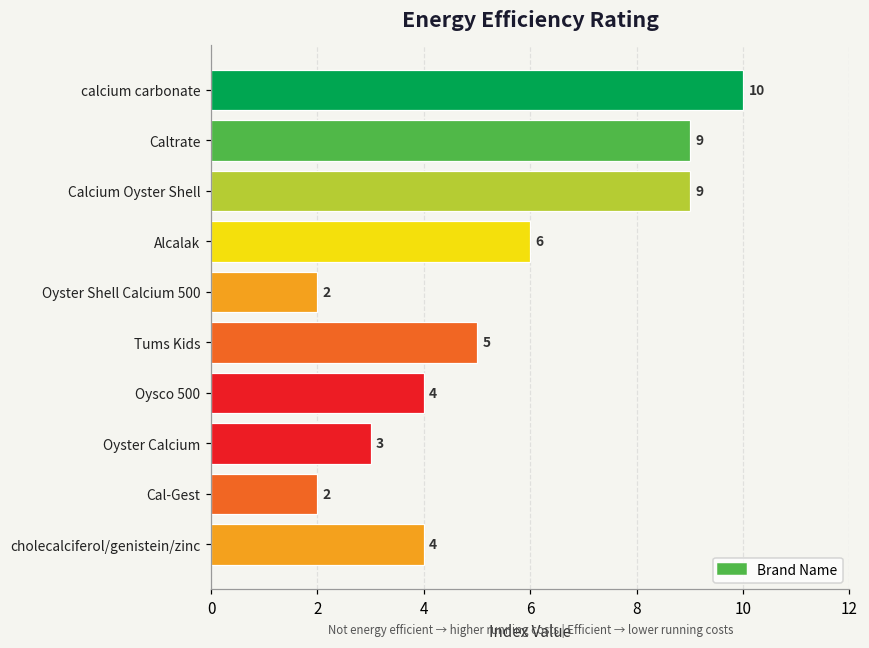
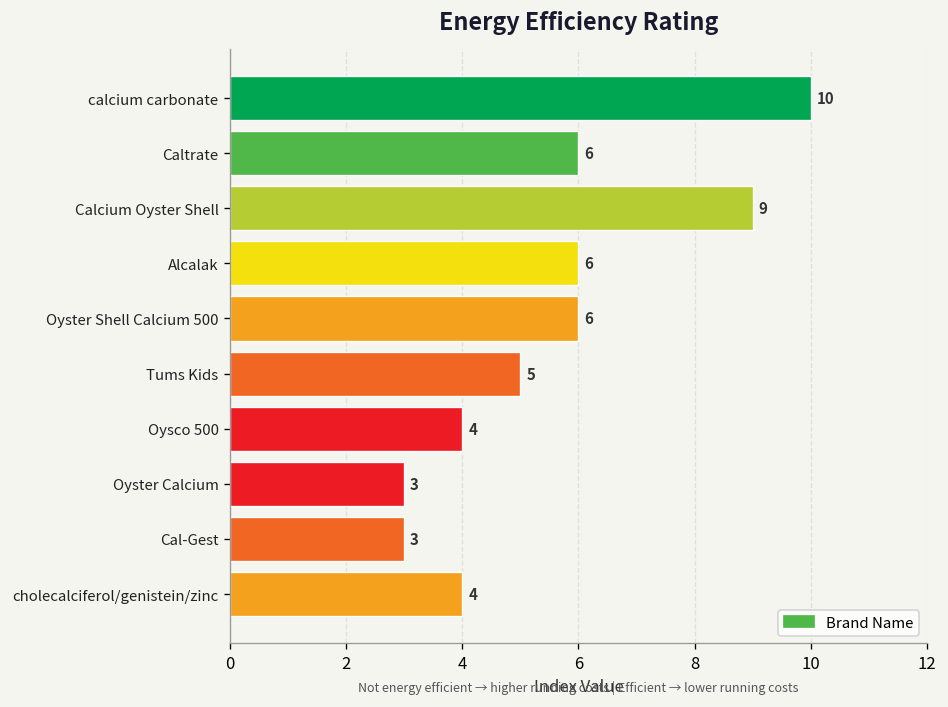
  {
    "calcium carbonate": 10,
-   "Caltrate": 9,
+   "Caltrate": 6,
    "Calcium Oyster Shell": 9,
    "Alcalak": 6,
-   "Oyster Shell Calcium 500": 2,
+   "Oyster Shell Calcium 500": 6,
    "Tums Kids": 5,
    "Oysco 500": 4,
    "Oyster Calcium": 3,
-   "Cal-Gest": 2,
+   "Cal-Gest": 3,
    "cholecalciferol/genistein/zinc": 4
  }
